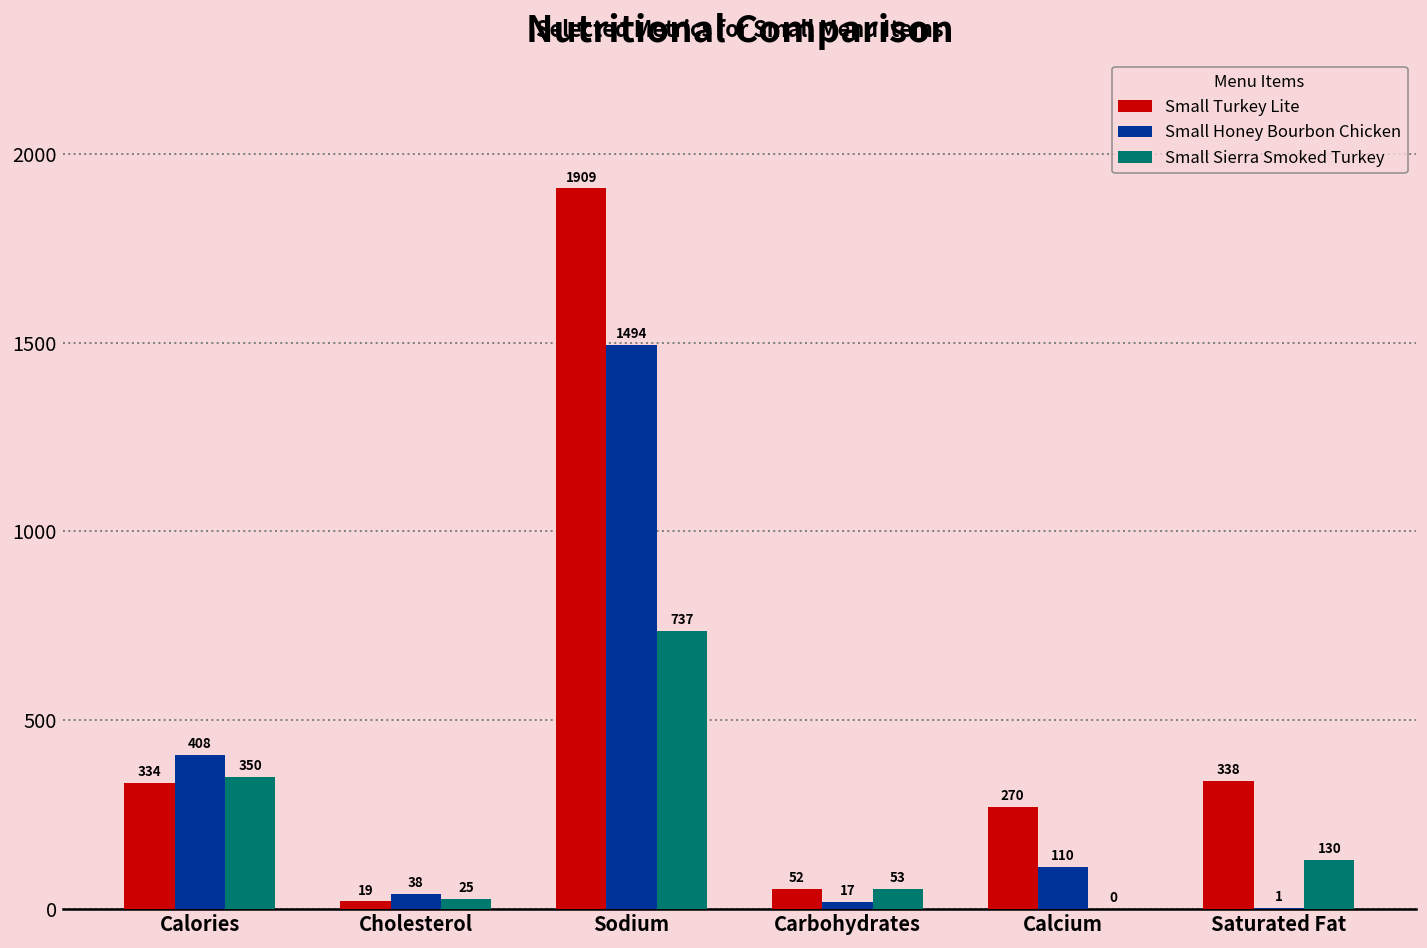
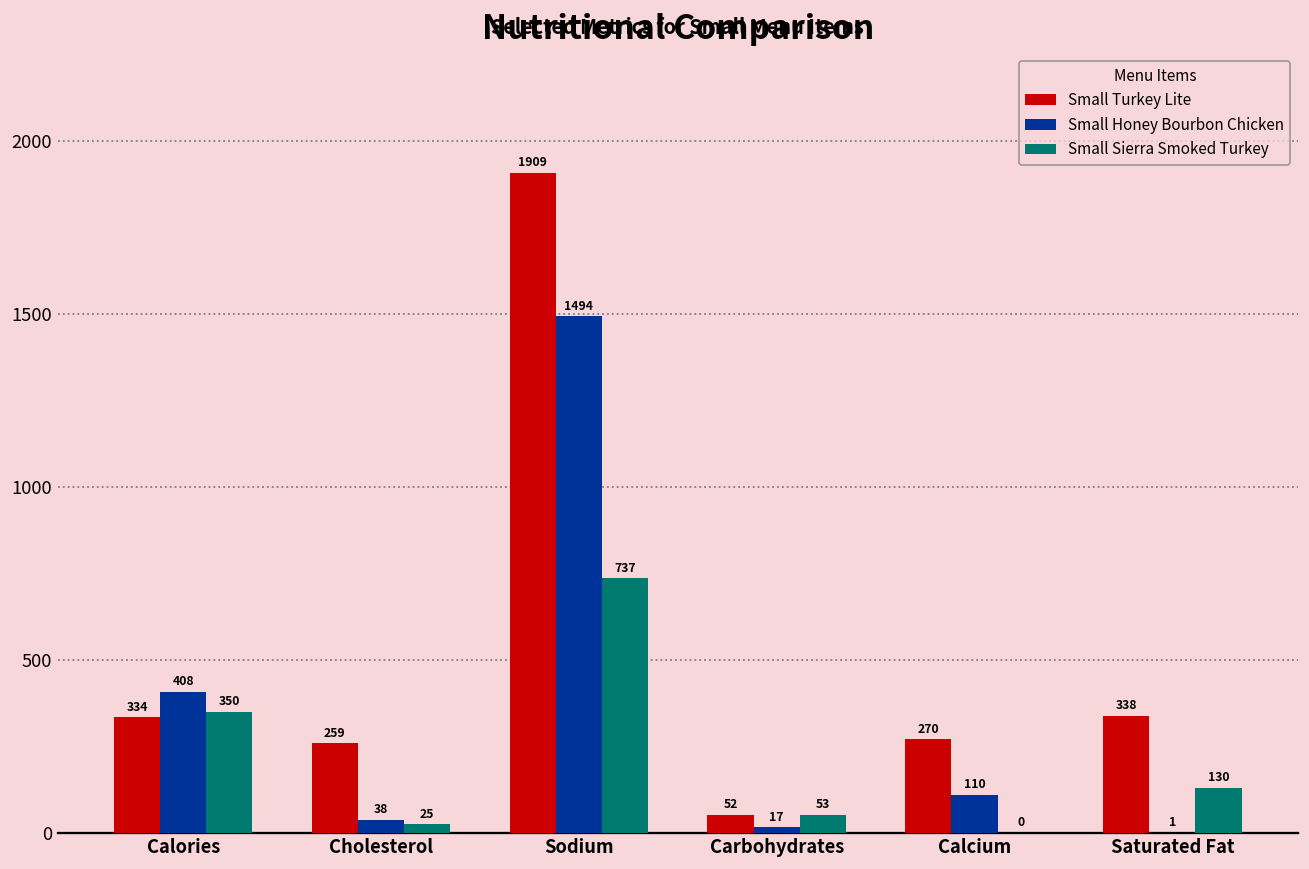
  {
    "Small Turkey Lite": {
      "Calories": 334,
-     "Cholesterol": 19,
+     "Cholesterol": 259,
      "Sodium": 1909,
      "Carbohydrates": 52,
      "Calcium": 270,
      "Saturated Fat": 338
    },
    "Small Honey Bourbon Chicken": {
      "Calories": 408,
      "Cholesterol": 38,
      "Sodium": 1494,
      "Carbohydrates": 17,
      "Calcium": 110,
      "Saturated Fat": 1
    },
    "Small Sierra Smoked Turkey": {
      "Calories": 350,
      "Cholesterol": 25,
      "Sodium": 737,
      "Carbohydrates": 53,
      "Calcium": 0,
      "Saturated Fat": 130
    }
  }
